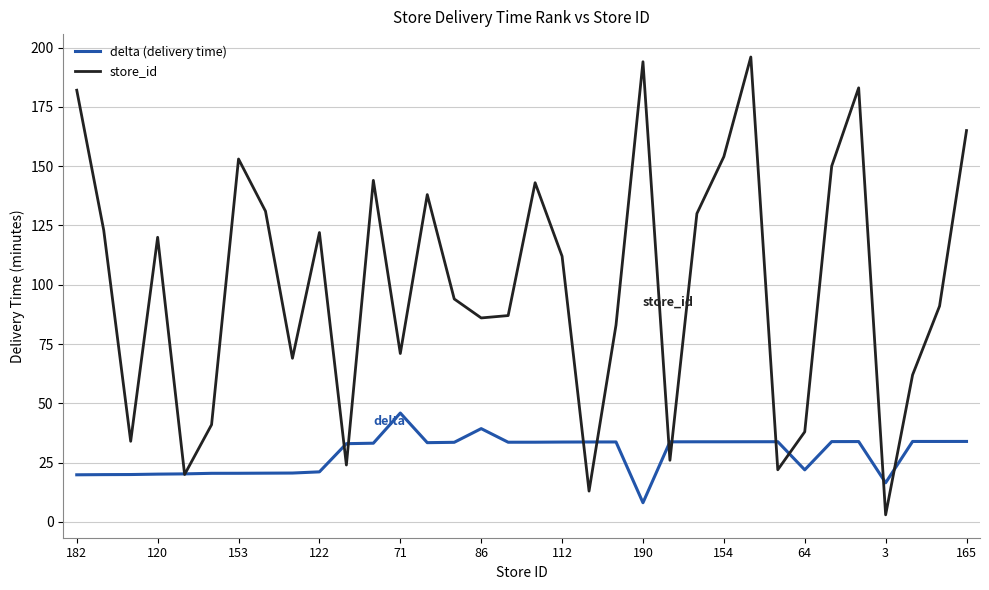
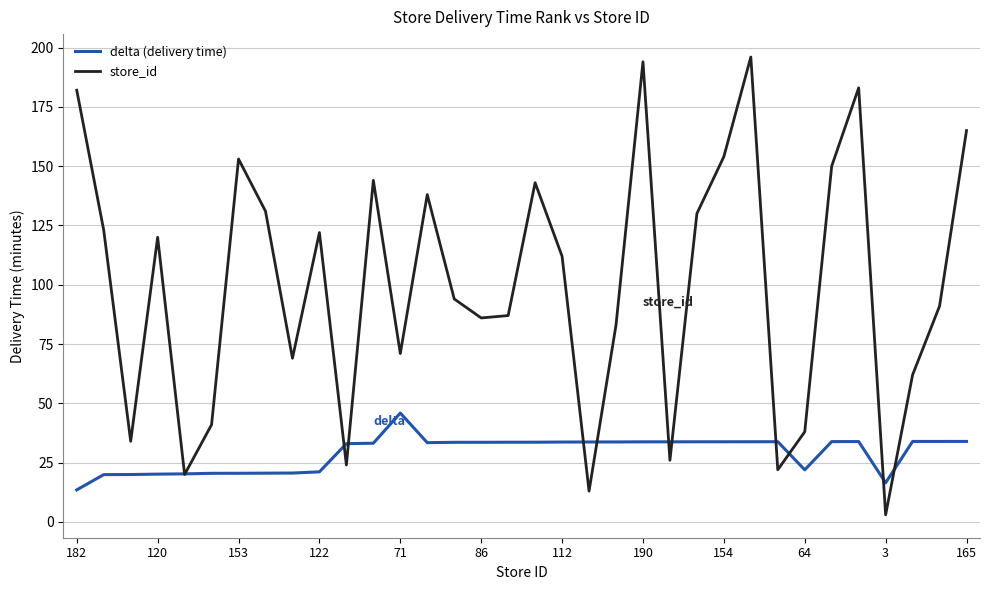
  {
    "delta (delivery time)": {
-     "182": 20,
+     "182": 14,
      "120": 20,
      "153": 21,
      "122": 21,
      "71": 46,
-     "86": 39,
+     "86": 34,
      "112": 34,
-     "190": 8,
+     "190": 34,
      "154": 34,
      "64": 22,
      "3": 17,
      "165": 34
    },
    "store_id": {
      "182": 182,
      "120": 120,
      "153": 153,
      "122": 122,
      "71": 71,
      "86": 86,
      "112": 112,
      "190": 194,
      "154": 154,
      "64": 38,
      "3": 3,
      "165": 165
    }
  }
